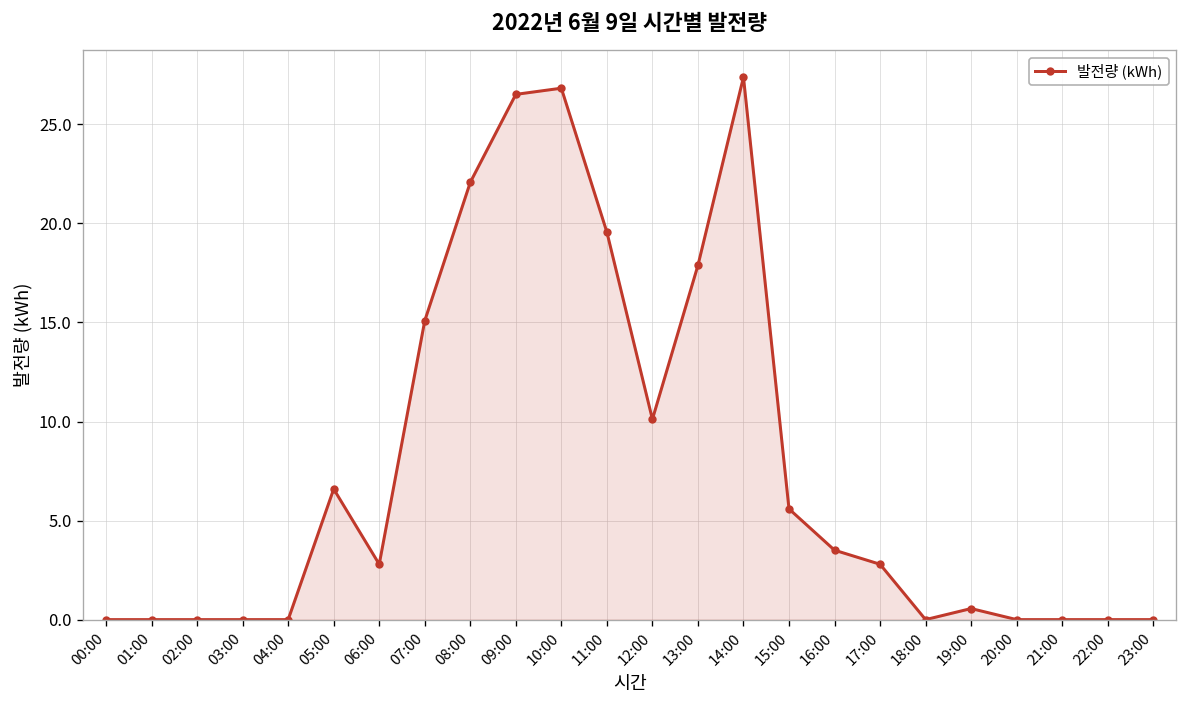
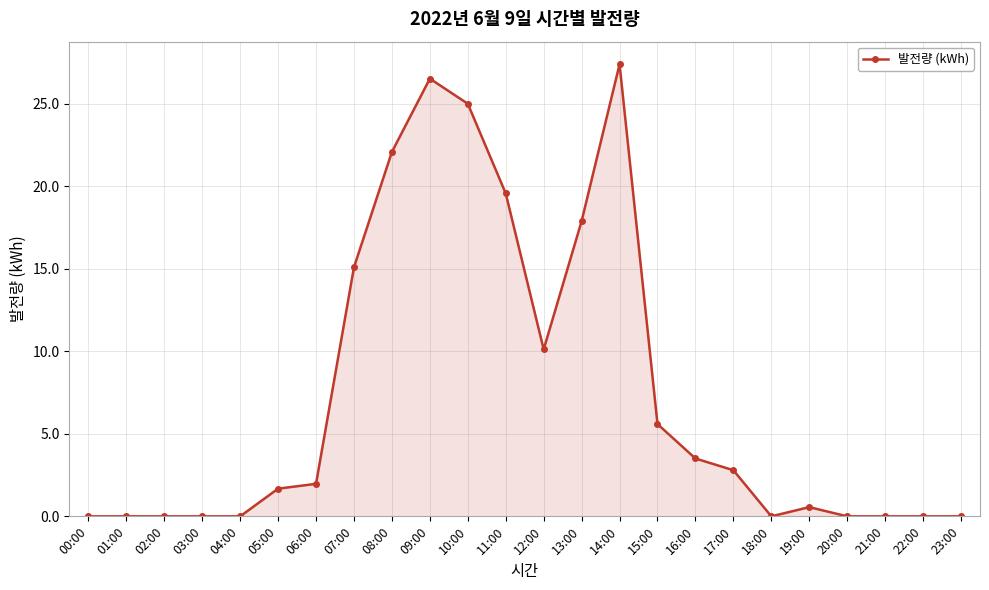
  {
    "00:00": 0.0,
    "01:00": 0.0,
    "02:00": 0.0,
    "03:00": 0.0,
    "04:00": 0.0,
-   "05:00": 6.6,
-   "06:00": 2.8,
+   "05:00": 1.7,
+   "06:00": 2.0,
    "07:00": 15.1,
    "08:00": 22.1,
    "09:00": 26.5,
-   "10:00": 26.8,
+   "10:00": 25.0,
    "11:00": 19.6,
    "12:00": 10.1,
    "13:00": 17.9,
    "14:00": 27.4,
    "15:00": 5.6,
    "16:00": 3.5,
    "17:00": 2.8,
    "18:00": 0.0,
    "19:00": 0.6,
    "20:00": 0.0,
    "21:00": 0.0,
    "22:00": 0.0,
    "23:00": 0.0
  }
